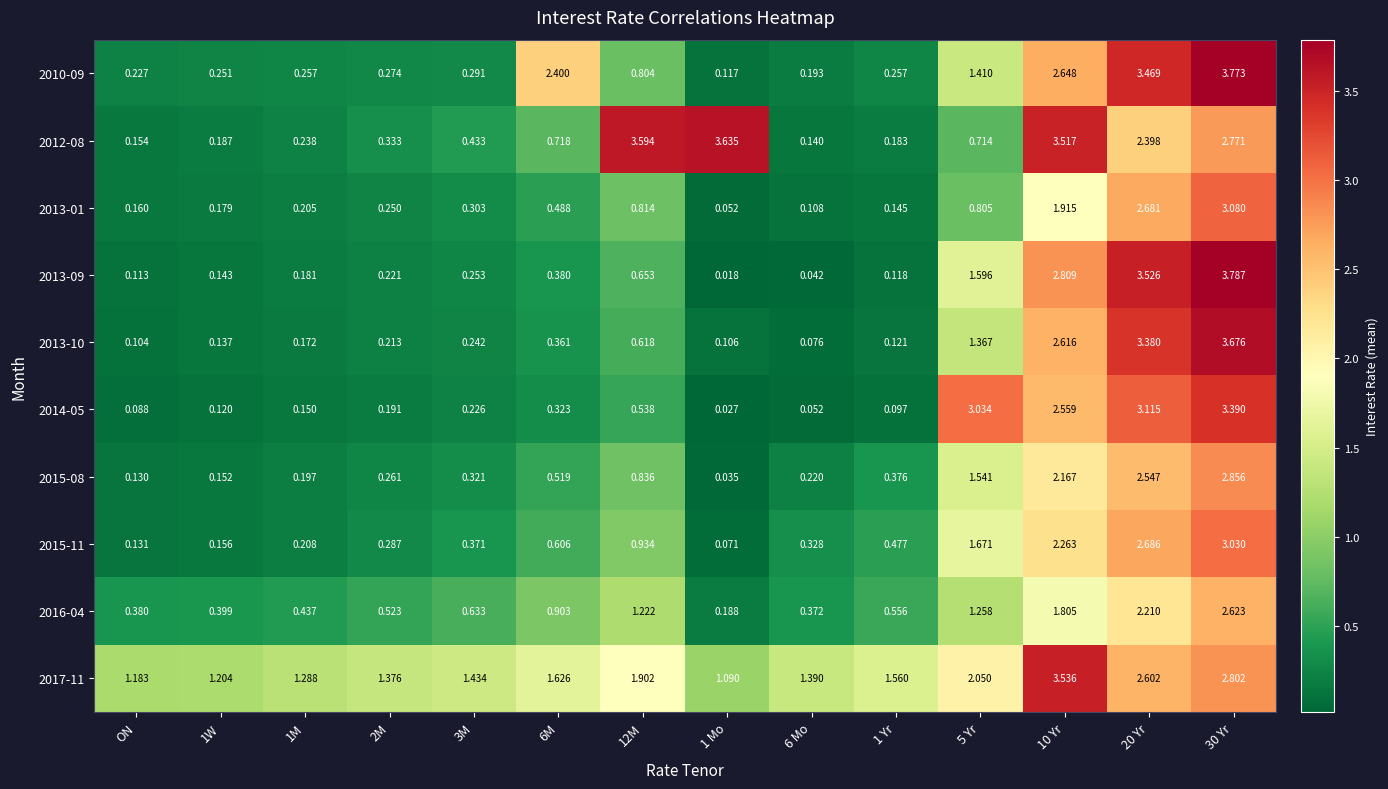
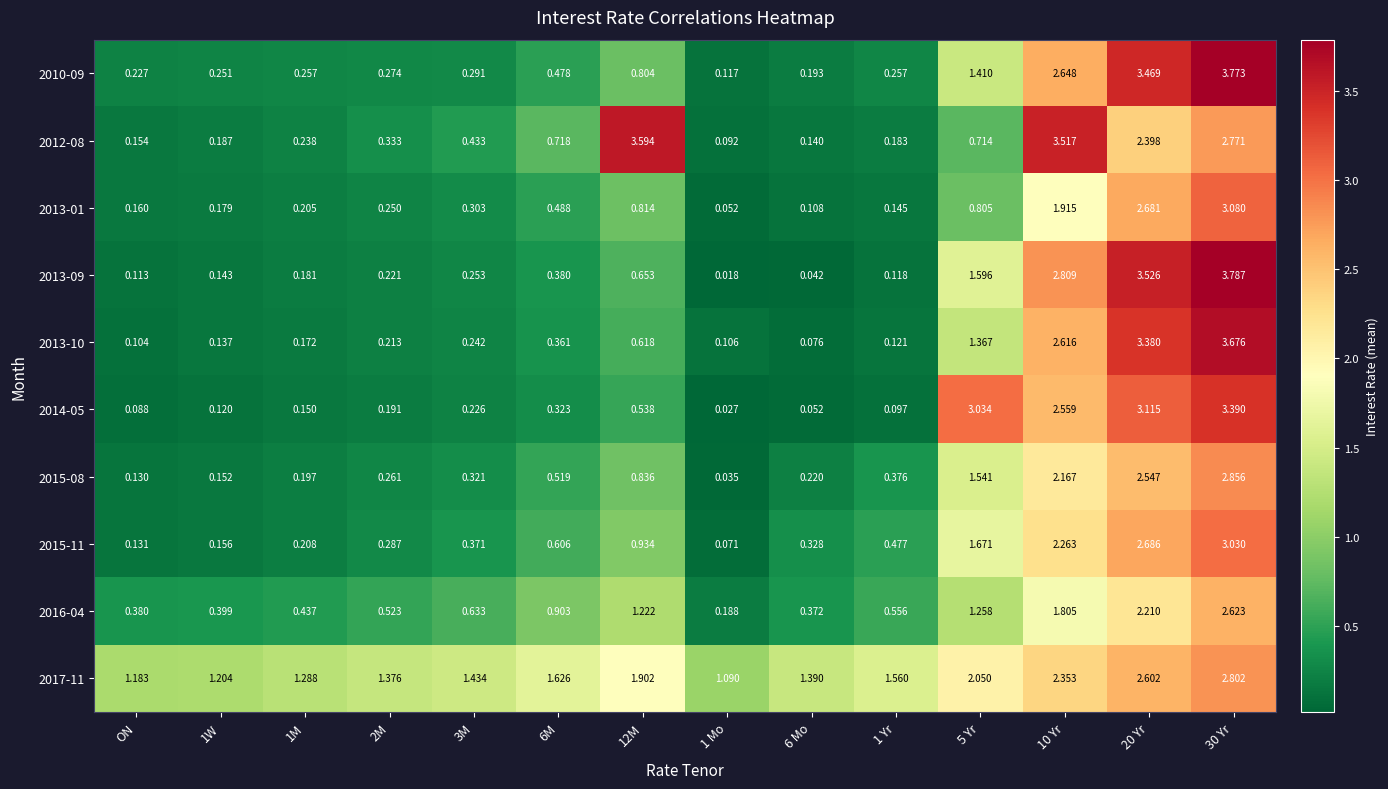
  {
    "2010-09": {
      "ON": 0.227,
      "1W": 0.251,
      "1M": 0.257,
      "2M": 0.274,
      "3M": 0.291,
-     "6M": 2.400,
+     "6M": 0.478,
      "12M": 0.804,
      "1 Mo": 0.117,
      "6 Mo": 0.193,
      "1 Yr": 0.257,
      "5 Yr": 1.410,
      "10 Yr": 2.648,
      "20 Yr": 3.469,
      "30 Yr": 3.773
    },
    "2012-08": {
      "ON": 0.154,
      "1W": 0.187,
      "1M": 0.238,
      "2M": 0.333,
      "3M": 0.433,
      "6M": 0.718,
      "12M": 3.594,
-     "1 Mo": 3.635,
+     "1 Mo": 0.092,
      "6 Mo": 0.140,
      "1 Yr": 0.183,
      "5 Yr": 0.714,
      "10 Yr": 3.517,
      "20 Yr": 2.398,
      "30 Yr": 2.771
    },
    "2013-01": {
      "ON": 0.160,
      "1W": 0.179,
      "1M": 0.205,
      "2M": 0.250,
      "3M": 0.303,
      "6M": 0.488,
      "12M": 0.814,
      "1 Mo": 0.052,
      "6 Mo": 0.108,
      "1 Yr": 0.145,
      "5 Yr": 0.805,
      "10 Yr": 1.915,
      "20 Yr": 2.681,
      "30 Yr": 3.080
    },
    "2013-09": {
      "ON": 0.113,
      "1W": 0.143,
      "1M": 0.181,
      "2M": 0.221,
      "3M": 0.253,
      "6M": 0.380,
      "12M": 0.653,
      "1 Mo": 0.018,
      "6 Mo": 0.042,
      "1 Yr": 0.118,
      "5 Yr": 1.596,
      "10 Yr": 2.809,
      "20 Yr": 3.526,
      "30 Yr": 3.787
    },
    "2013-10": {
      "ON": 0.104,
      "1W": 0.137,
      "1M": 0.172,
      "2M": 0.213,
      "3M": 0.242,
      "6M": 0.361,
      "12M": 0.618,
      "1 Mo": 0.106,
      "6 Mo": 0.076,
      "1 Yr": 0.121,
      "5 Yr": 1.367,
      "10 Yr": 2.616,
      "20 Yr": 3.380,
      "30 Yr": 3.676
    },
    "2014-05": {
      "ON": 0.088,
      "1W": 0.120,
      "1M": 0.150,
      "2M": 0.191,
      "3M": 0.226,
      "6M": 0.323,
      "12M": 0.538,
      "1 Mo": 0.027,
      "6 Mo": 0.052,
      "1 Yr": 0.097,
      "5 Yr": 3.034,
      "10 Yr": 2.559,
      "20 Yr": 3.115,
      "30 Yr": 3.390
    },
    "2015-08": {
      "ON": 0.130,
      "1W": 0.152,
      "1M": 0.197,
      "2M": 0.261,
      "3M": 0.321,
      "6M": 0.519,
      "12M": 0.836,
      "1 Mo": 0.035,
      "6 Mo": 0.220,
      "1 Yr": 0.376,
      "5 Yr": 1.541,
      "10 Yr": 2.167,
      "20 Yr": 2.547,
      "30 Yr": 2.856
    },
    "2015-11": {
      "ON": 0.131,
      "1W": 0.156,
      "1M": 0.208,
      "2M": 0.287,
      "3M": 0.371,
      "6M": 0.606,
      "12M": 0.934,
      "1 Mo": 0.071,
      "6 Mo": 0.328,
      "1 Yr": 0.477,
      "5 Yr": 1.671,
      "10 Yr": 2.263,
      "20 Yr": 2.686,
      "30 Yr": 3.030
    },
    "2016-04": {
      "ON": 0.380,
      "1W": 0.399,
      "1M": 0.437,
      "2M": 0.523,
      "3M": 0.633,
      "6M": 0.903,
      "12M": 1.222,
      "1 Mo": 0.188,
      "6 Mo": 0.372,
      "1 Yr": 0.556,
      "5 Yr": 1.258,
      "10 Yr": 1.805,
      "20 Yr": 2.210,
      "30 Yr": 2.623
    },
    "2017-11": {
      "ON": 1.183,
      "1W": 1.204,
      "1M": 1.288,
      "2M": 1.376,
      "3M": 1.434,
      "6M": 1.626,
      "12M": 1.902,
      "1 Mo": 1.090,
      "6 Mo": 1.390,
      "1 Yr": 1.560,
      "5 Yr": 2.050,
-     "10 Yr": 3.536,
+     "10 Yr": 2.353,
      "20 Yr": 2.602,
      "30 Yr": 2.802
    }
  }
